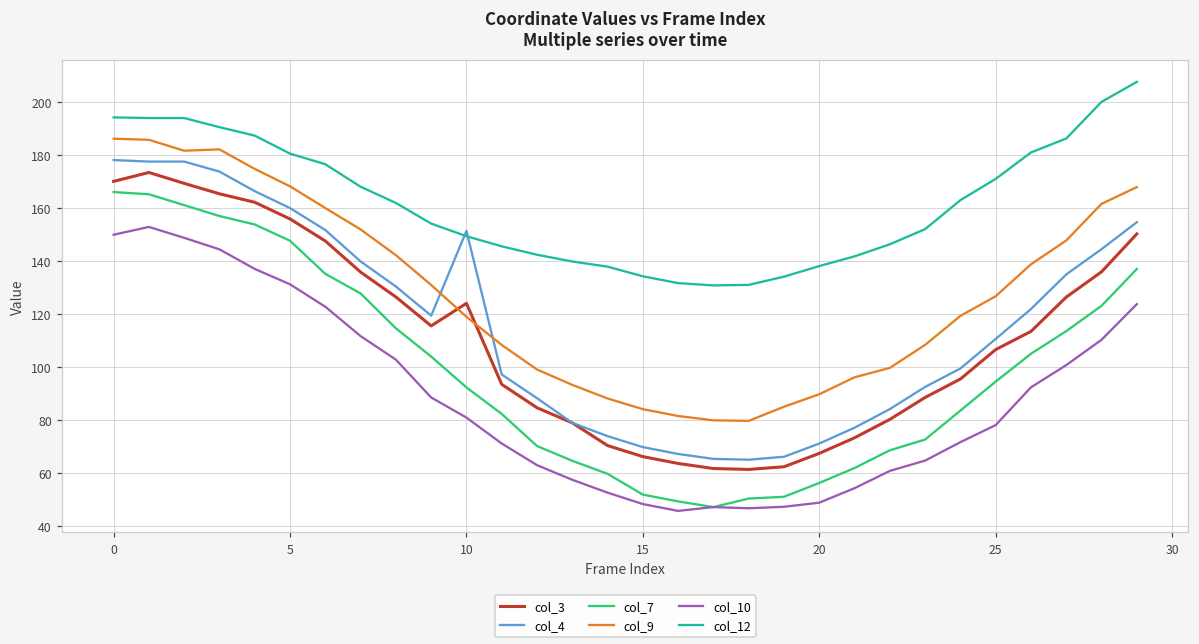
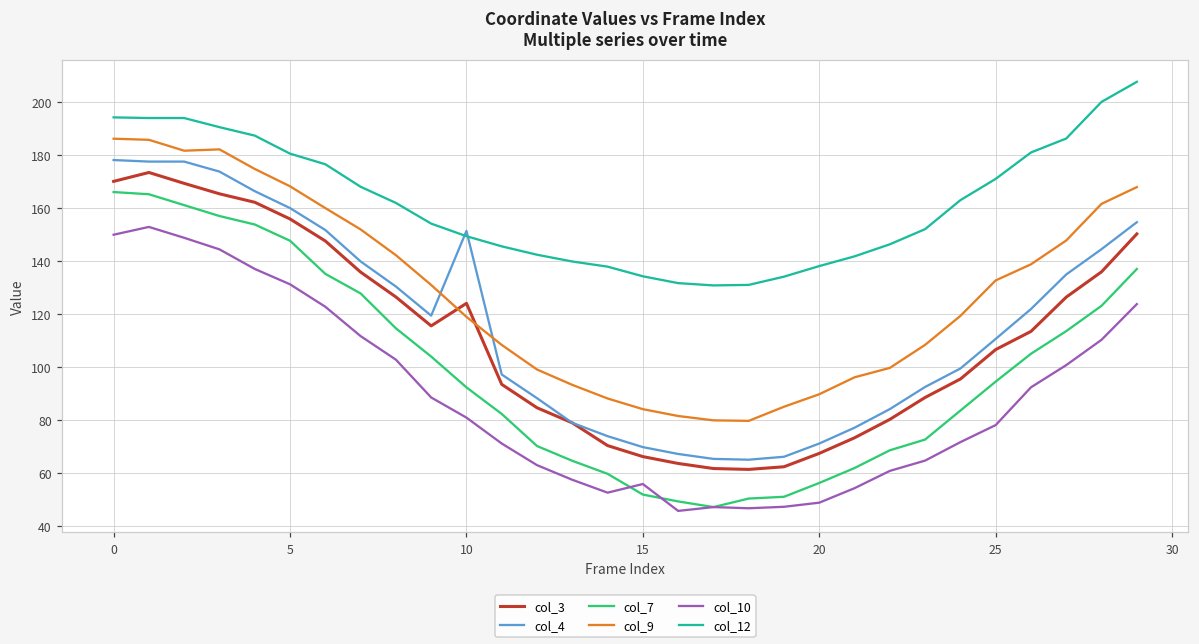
  {
    "col_3": {
      "0": 170,
      "5": 156,
      "10": 124,
      "15": 66,
      "20": 67,
      "25": 107
    },
    "col_4": {
      "0": 178,
      "5": 160,
      "10": 151,
      "15": 70,
      "20": 71,
      "25": 111
    },
    "col_9": {
      "0": 186,
      "5": 168,
      "10": 119,
      "15": 84,
      "20": 90,
-     "25": 127
+     "25": 133
    },
    "col_10": {
      "0": 150,
      "5": 131,
      "10": 81,
-     "15": 48,
+     "15": 56,
      "20": 49,
      "25": 78
    }
  }
